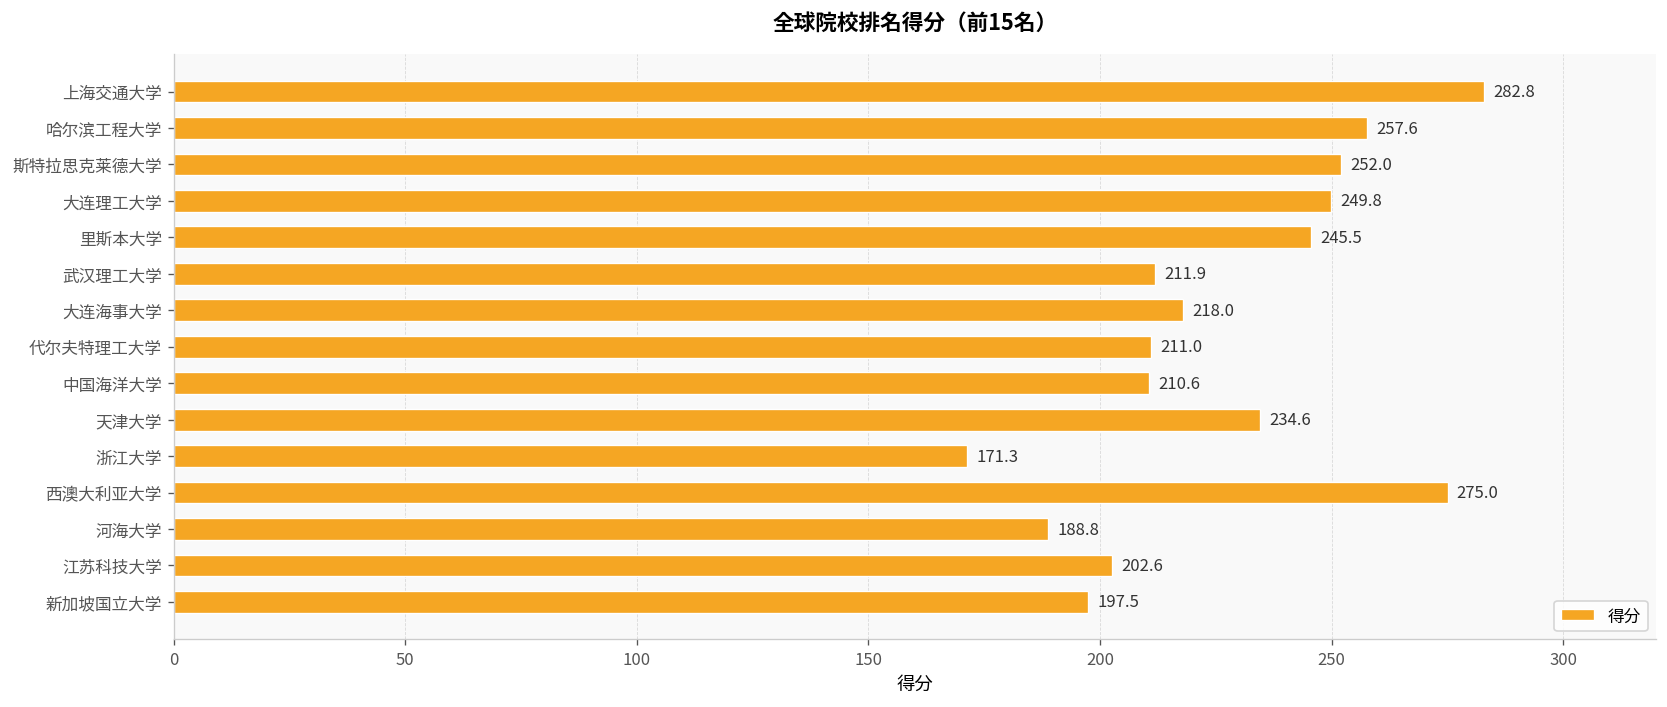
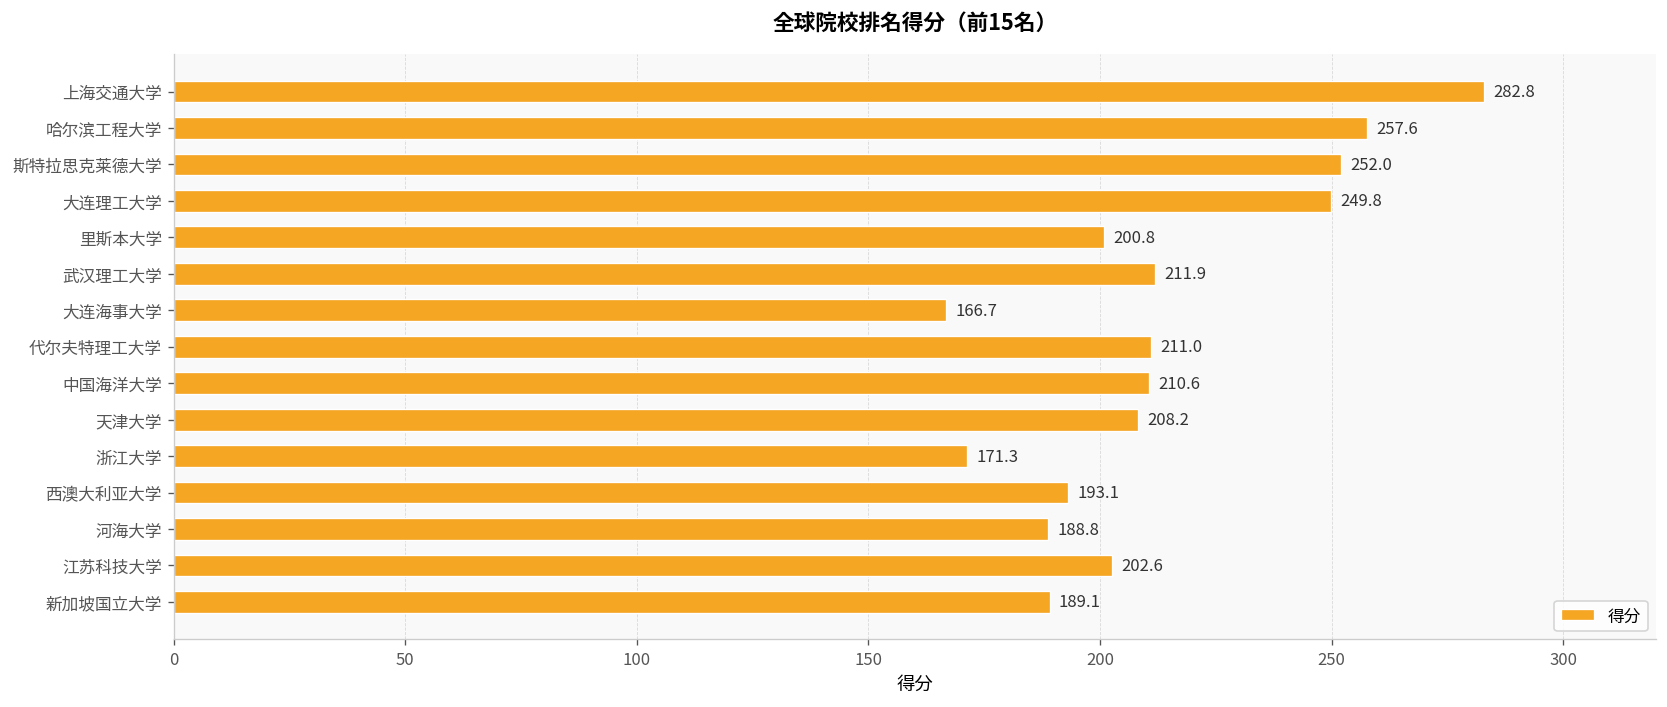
  {
    "上海交通大学": 282.8,
    "哈尔滨工程大学": 257.6,
    "斯特拉思克莱德大学": 252.0,
    "大连理工大学": 249.8,
-   "里斯本大学": 245.5,
+   "里斯本大学": 200.8,
    "武汉理工大学": 211.9,
-   "大连海事大学": 218.0,
+   "大连海事大学": 166.7,
    "代尔夫特理工大学": 211.0,
    "中国海洋大学": 210.6,
-   "天津大学": 234.6,
+   "天津大学": 208.2,
    "浙江大学": 171.3,
-   "西澳大利亚大学": 275.0,
+   "西澳大利亚大学": 193.1,
    "河海大学": 188.8,
    "江苏科技大学": 202.6,
-   "新加坡国立大学": 197.5
+   "新加坡国立大学": 189.1
  }
